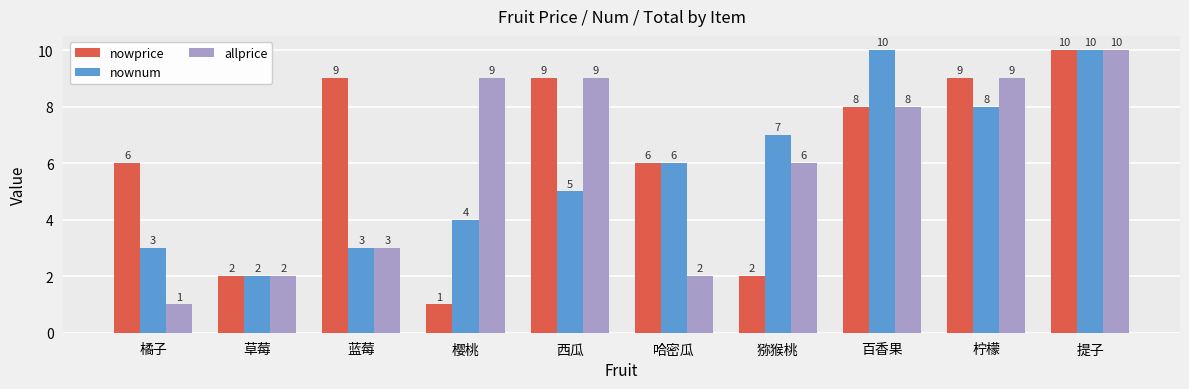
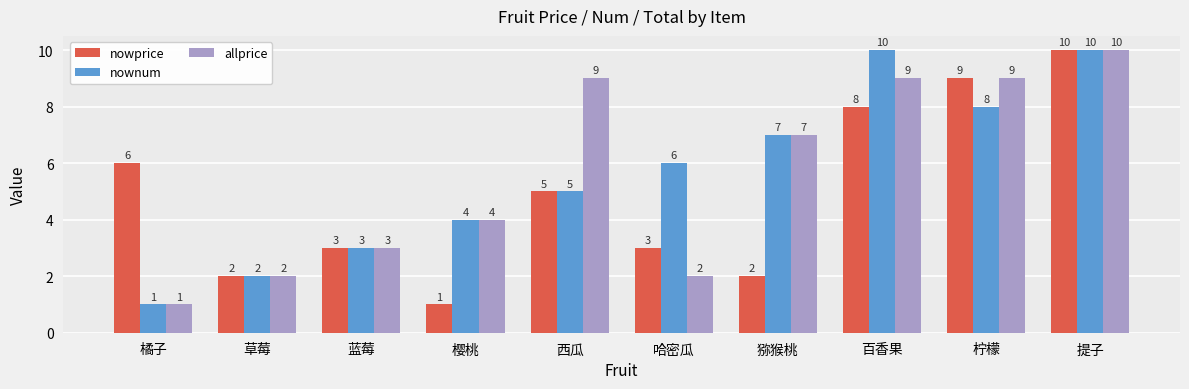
  {
    "nowprice": {
      "橘子": 6,
      "草莓": 2,
-     "蓝莓": 9,
+     "蓝莓": 3,
      "樱桃": 1,
-     "西瓜": 9,
-     "哈密瓜": 6,
+     "西瓜": 5,
+     "哈密瓜": 3,
      "猕猴桃": 2,
      "百香果": 8,
      "柠檬": 9,
      "提子": 10
    },
    "nownum": {
-     "橘子": 3,
+     "橘子": 1,
      "草莓": 2,
      "蓝莓": 3,
      "樱桃": 4,
      "西瓜": 5,
      "哈密瓜": 6,
      "猕猴桃": 7,
      "百香果": 10,
      "柠檬": 8,
      "提子": 10
    },
    "allprice": {
      "橘子": 1,
      "草莓": 2,
      "蓝莓": 3,
-     "樱桃": 9,
+     "樱桃": 4,
      "西瓜": 9,
      "哈密瓜": 2,
-     "猕猴桃": 6,
-     "百香果": 8,
+     "猕猴桃": 7,
+     "百香果": 9,
      "柠檬": 9,
      "提子": 10
    }
  }
